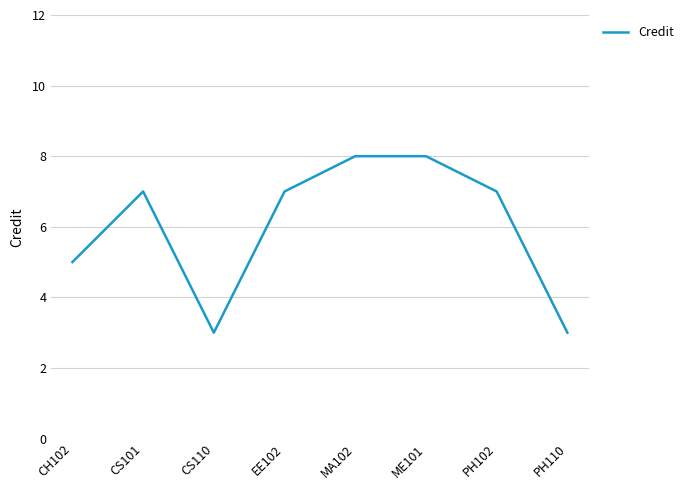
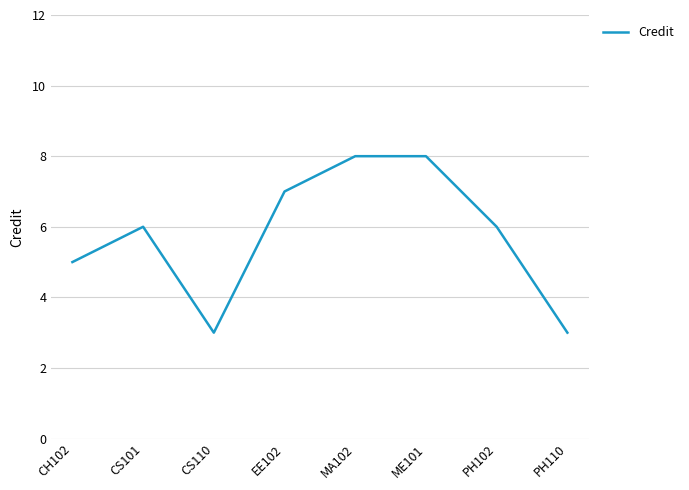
  {
    "CH102": 5,
-   "CS101": 7,
+   "CS101": 6,
    "CS110": 3,
    "EE102": 7,
    "MA102": 8,
    "ME101": 8,
-   "PH102": 7,
+   "PH102": 6,
    "PH110": 3
  }
